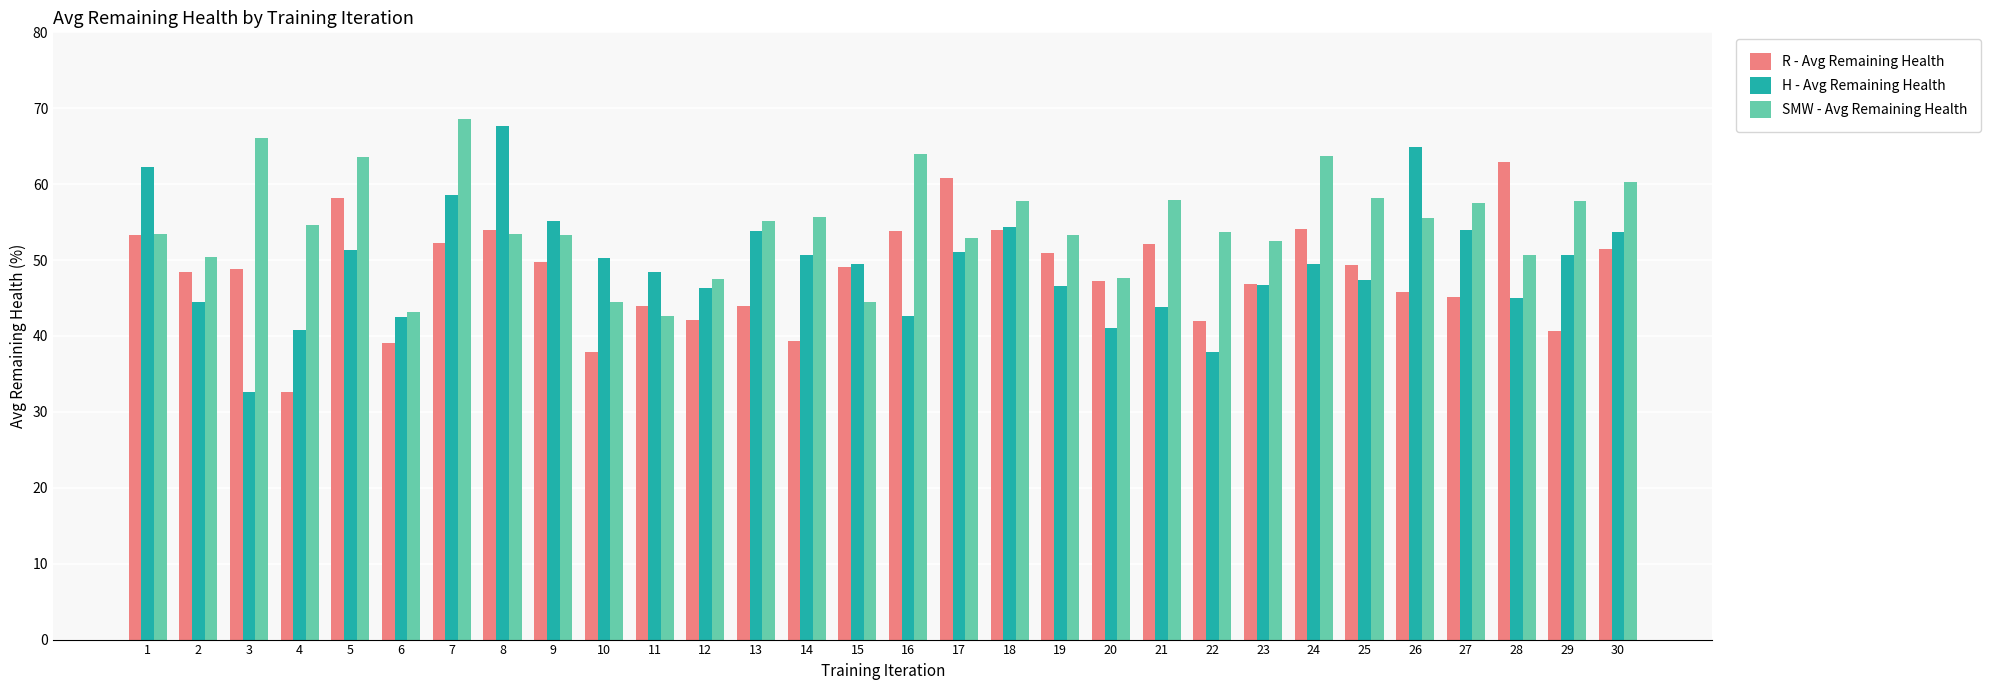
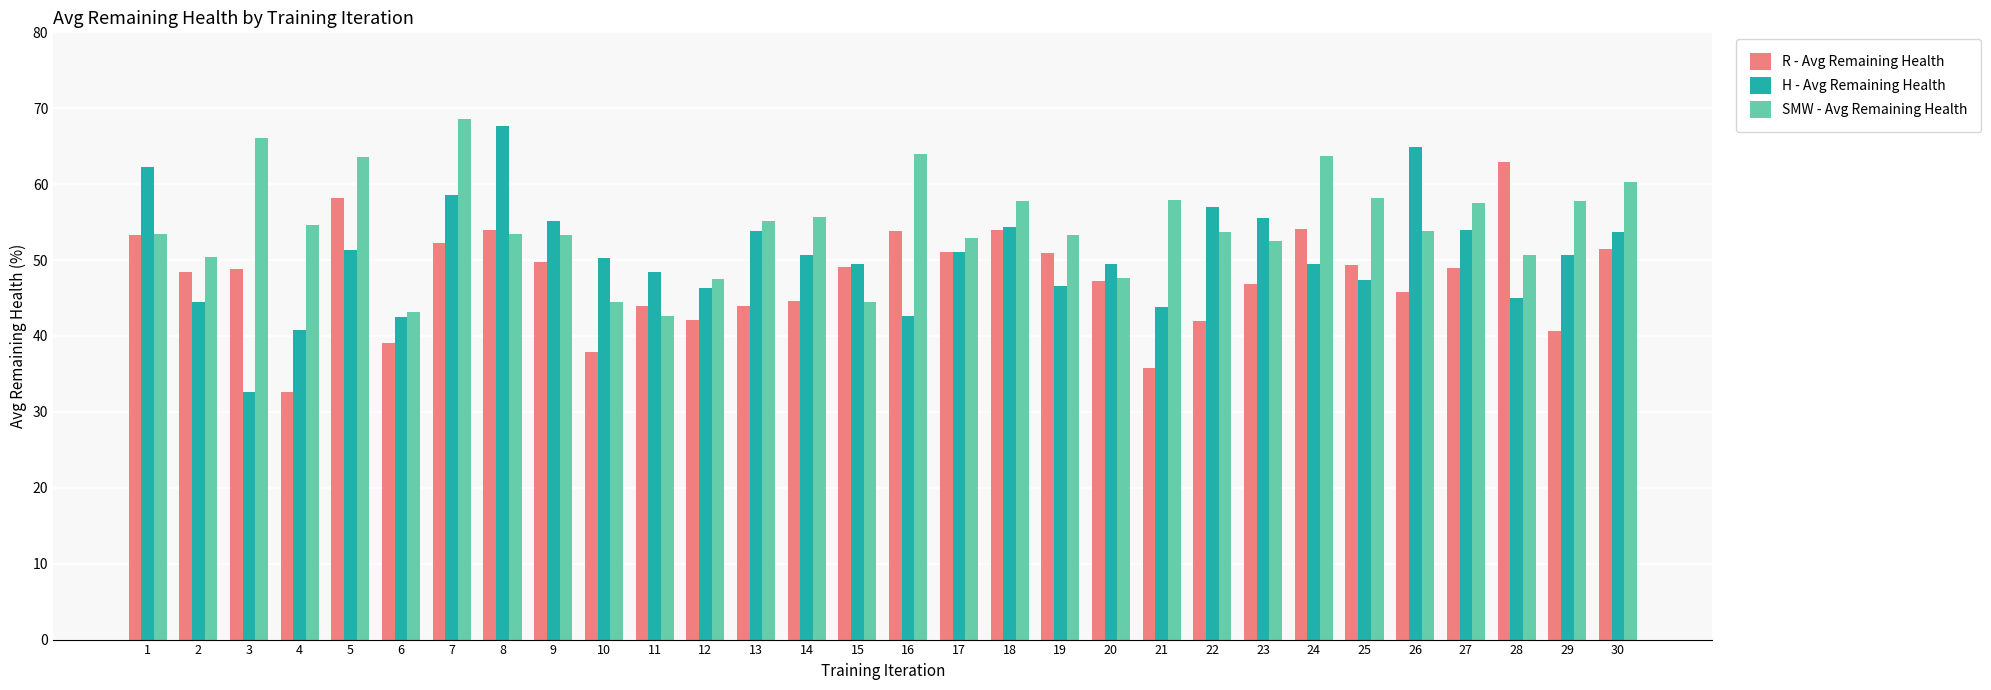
  {
    "R - Avg Remaining Health": {
      "1": 53,
      "2": 48,
      "3": 49,
      "4": 33,
      "5": 58,
      "6": 39,
      "7": 52,
      "8": 54,
      "9": 50,
      "10": 38,
      "11": 44,
      "12": 42,
      "13": 44,
-     "14": 39,
+     "14": 45,
      "15": 49,
      "16": 54,
-     "17": 61,
+     "17": 51,
      "18": 54,
      "19": 51,
      "20": 47,
-     "21": 52,
+     "21": 36,
      "22": 42,
      "23": 47,
      "24": 54,
      "25": 49,
      "26": 46,
-     "27": 45,
+     "27": 49,
      "28": 63,
      "29": 41,
      "30": 51
    },
    "H - Avg Remaining Health": {
      "1": 62,
      "2": 44,
      "3": 33,
      "4": 41,
      "5": 51,
      "6": 43,
      "7": 59,
      "8": 68,
      "9": 55,
      "10": 50,
      "11": 48,
      "12": 46,
      "13": 54,
      "14": 51,
      "15": 49,
      "16": 43,
      "17": 51,
      "18": 54,
      "19": 47,
-     "20": 41,
+     "20": 49,
      "21": 44,
-     "22": 38,
-     "23": 47,
+     "22": 57,
+     "23": 56,
      "24": 50,
      "25": 47,
      "26": 65,
      "27": 54,
      "28": 45,
      "29": 51,
      "30": 54
    },
    "SMW - Avg Remaining Health": {
      "1": 53,
      "2": 50,
      "3": 66,
      "4": 55,
      "5": 64,
      "6": 43,
      "7": 69,
      "8": 53,
      "9": 53,
      "10": 45,
      "11": 43,
      "12": 47,
      "13": 55,
      "14": 56,
      "15": 44,
      "16": 64,
      "17": 53,
      "18": 58,
      "19": 53,
      "20": 48,
      "21": 58,
      "22": 54,
      "23": 53,
      "24": 64,
      "25": 58,
-     "26": 56,
+     "26": 54,
      "27": 58,
      "28": 51,
      "29": 58,
      "30": 60
    }
  }
